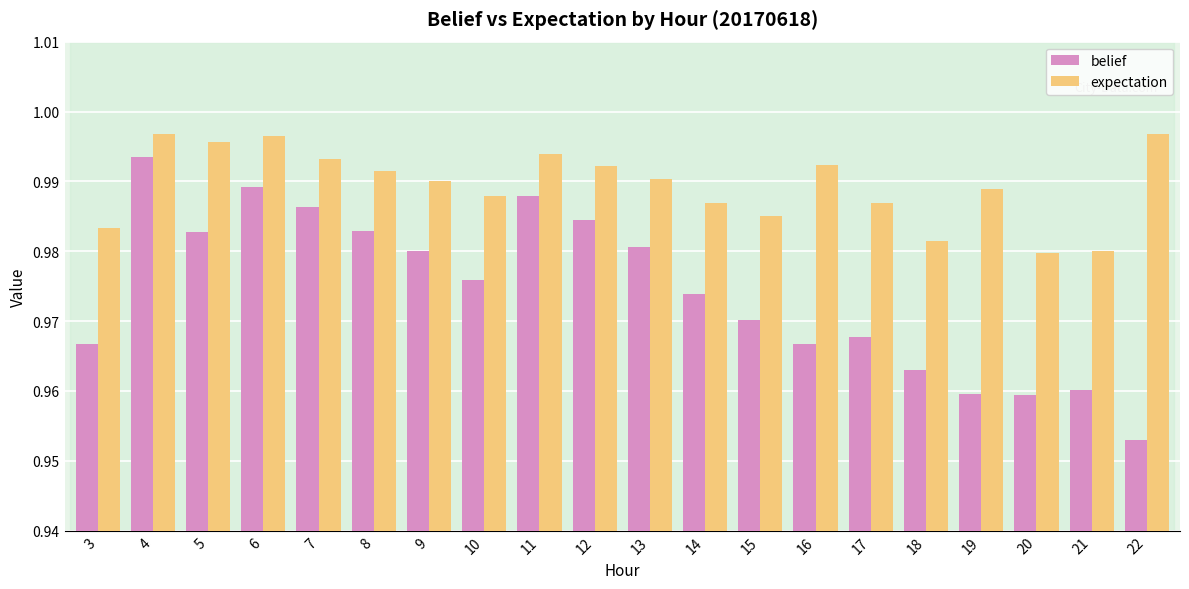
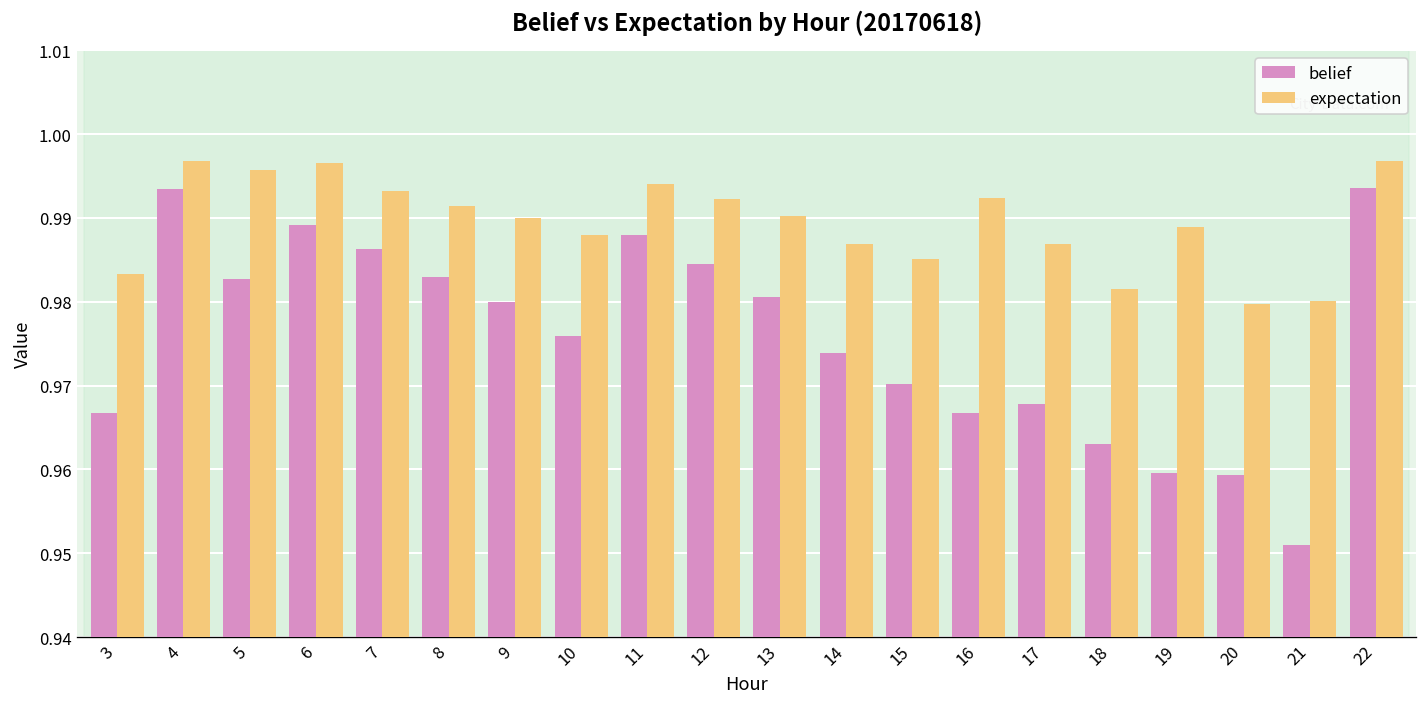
  {
    "belief": {
      "3": 0.967,
      "4": 0.993,
      "5": 0.983,
      "6": 0.989,
      "7": 0.986,
      "8": 0.983,
      "9": 0.980,
      "10": 0.976,
      "11": 0.988,
      "12": 0.984,
      "13": 0.981,
      "14": 0.974,
      "15": 0.970,
      "16": 0.967,
      "17": 0.968,
      "18": 0.963,
      "19": 0.960,
      "20": 0.959,
-     "21": 0.960,
-     "22": 0.953
+     "21": 0.951,
+     "22": 0.994
    },
    "expectation": {
      "3": 0.983,
      "4": 0.997,
      "5": 0.996,
      "6": 0.997,
      "7": 0.993,
      "8": 0.991,
      "9": 0.990,
      "10": 0.988,
      "11": 0.994,
      "12": 0.992,
      "13": 0.990,
      "14": 0.987,
      "15": 0.985,
      "16": 0.992,
      "17": 0.987,
      "18": 0.982,
      "19": 0.989,
      "20": 0.980,
      "21": 0.980,
      "22": 0.997
    }
  }
